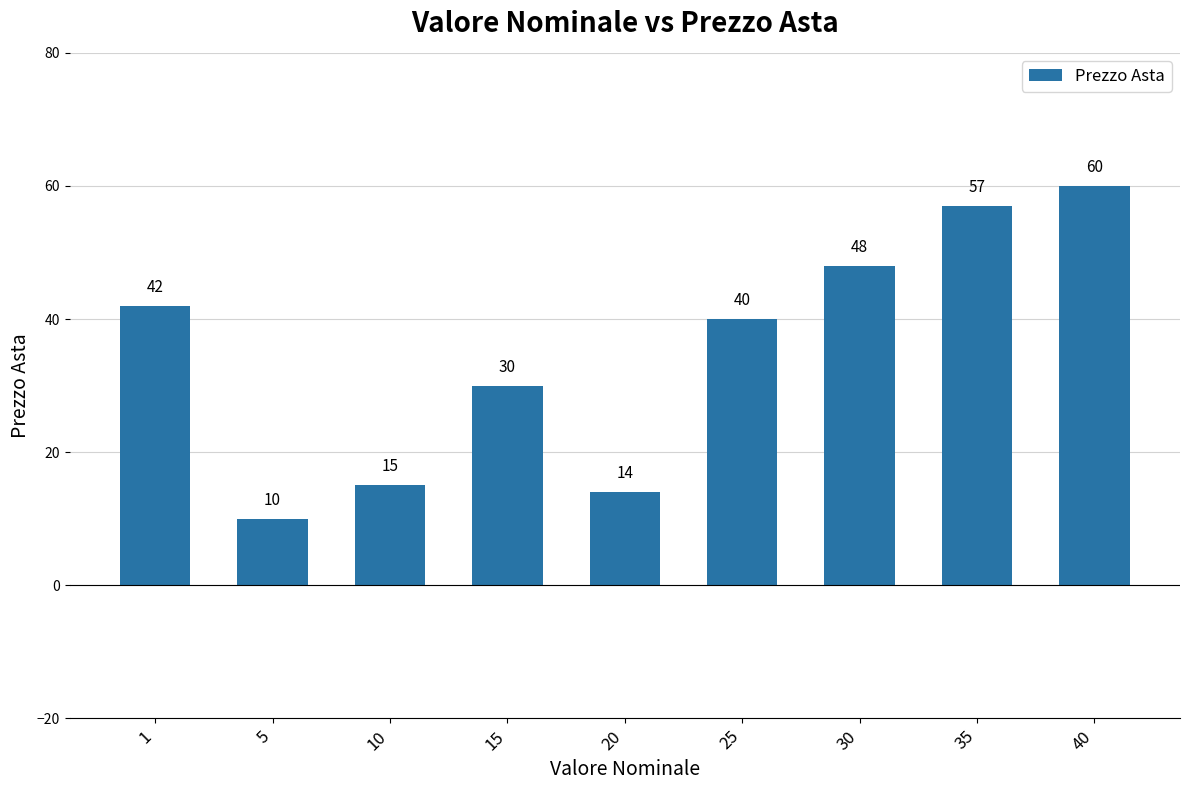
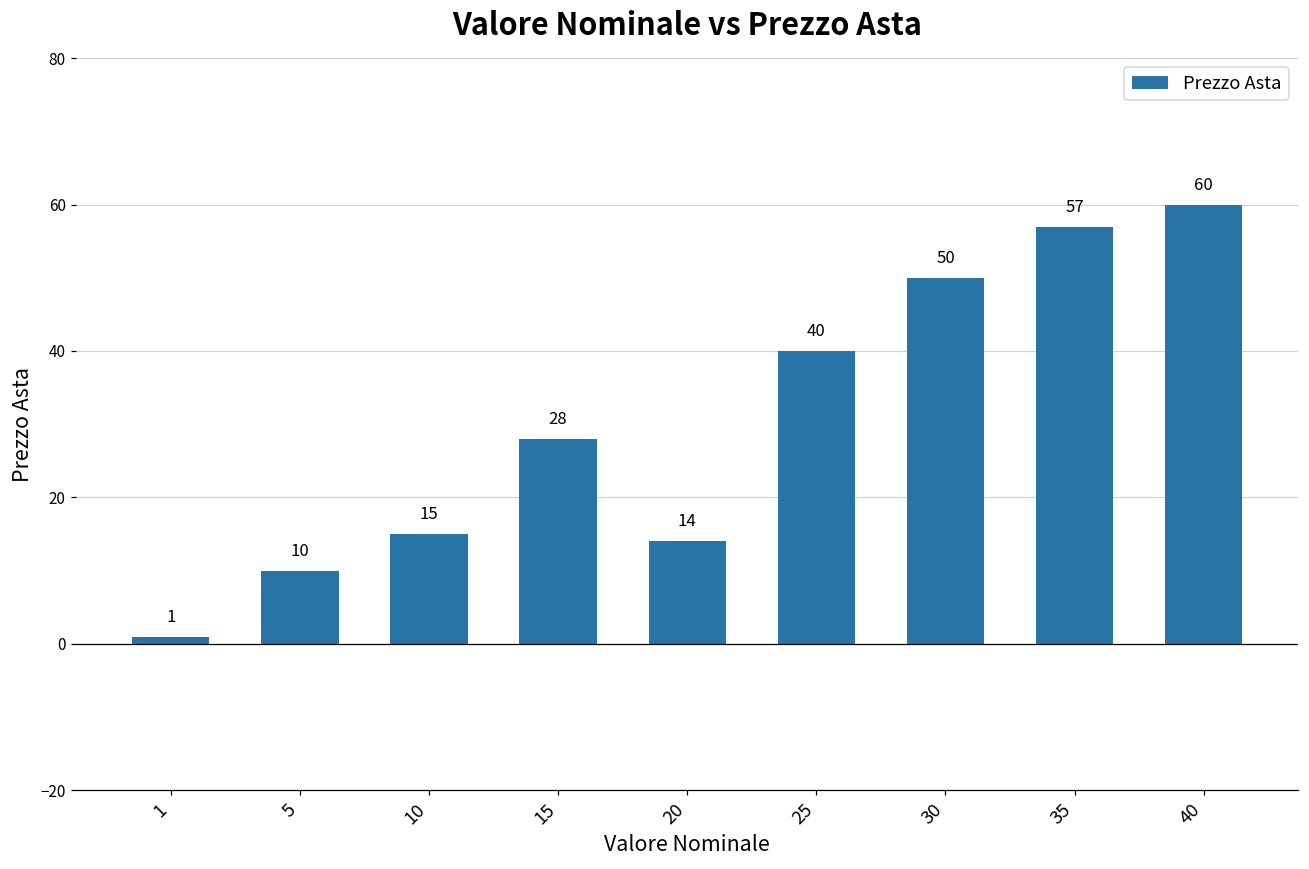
  {
-   "1": 42,
+   "1": 1,
    "5": 10,
    "10": 15,
-   "15": 30,
+   "15": 28,
    "20": 14,
    "25": 40,
-   "30": 48,
+   "30": 50,
    "35": 57,
    "40": 60
  }
